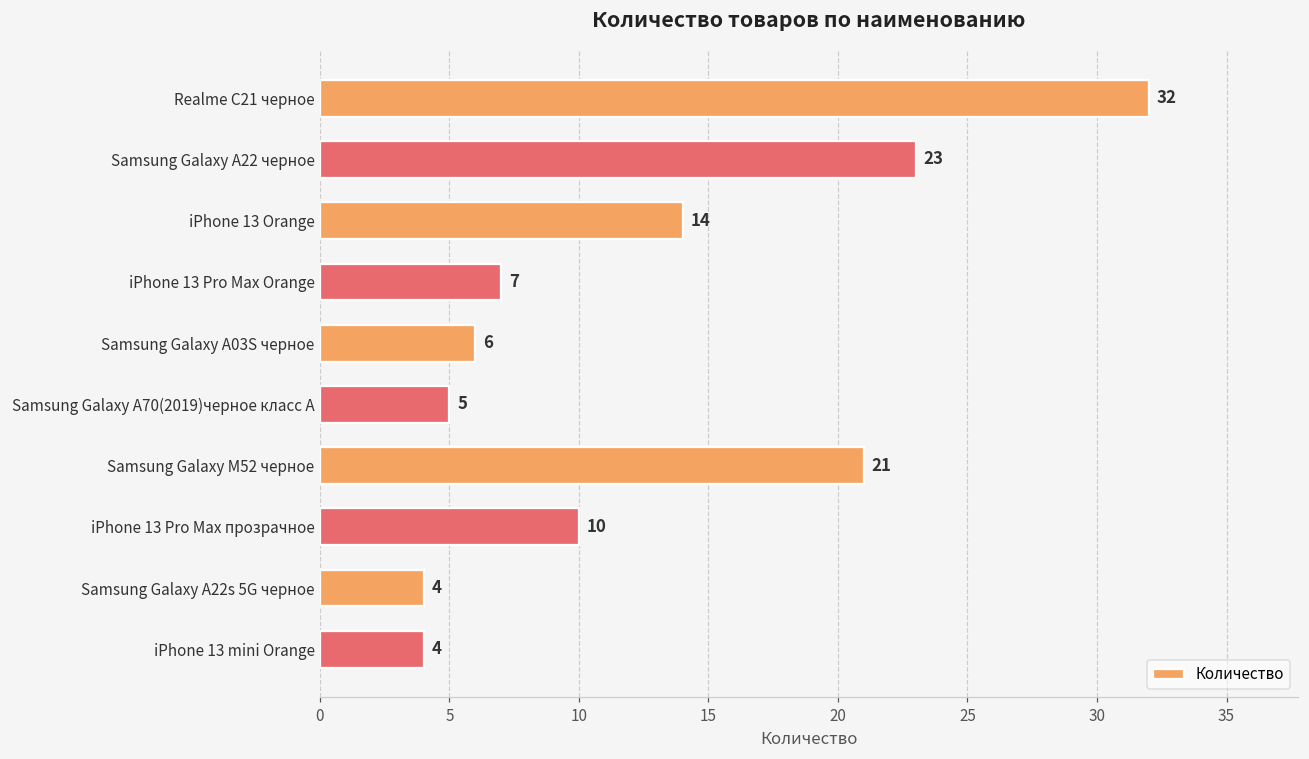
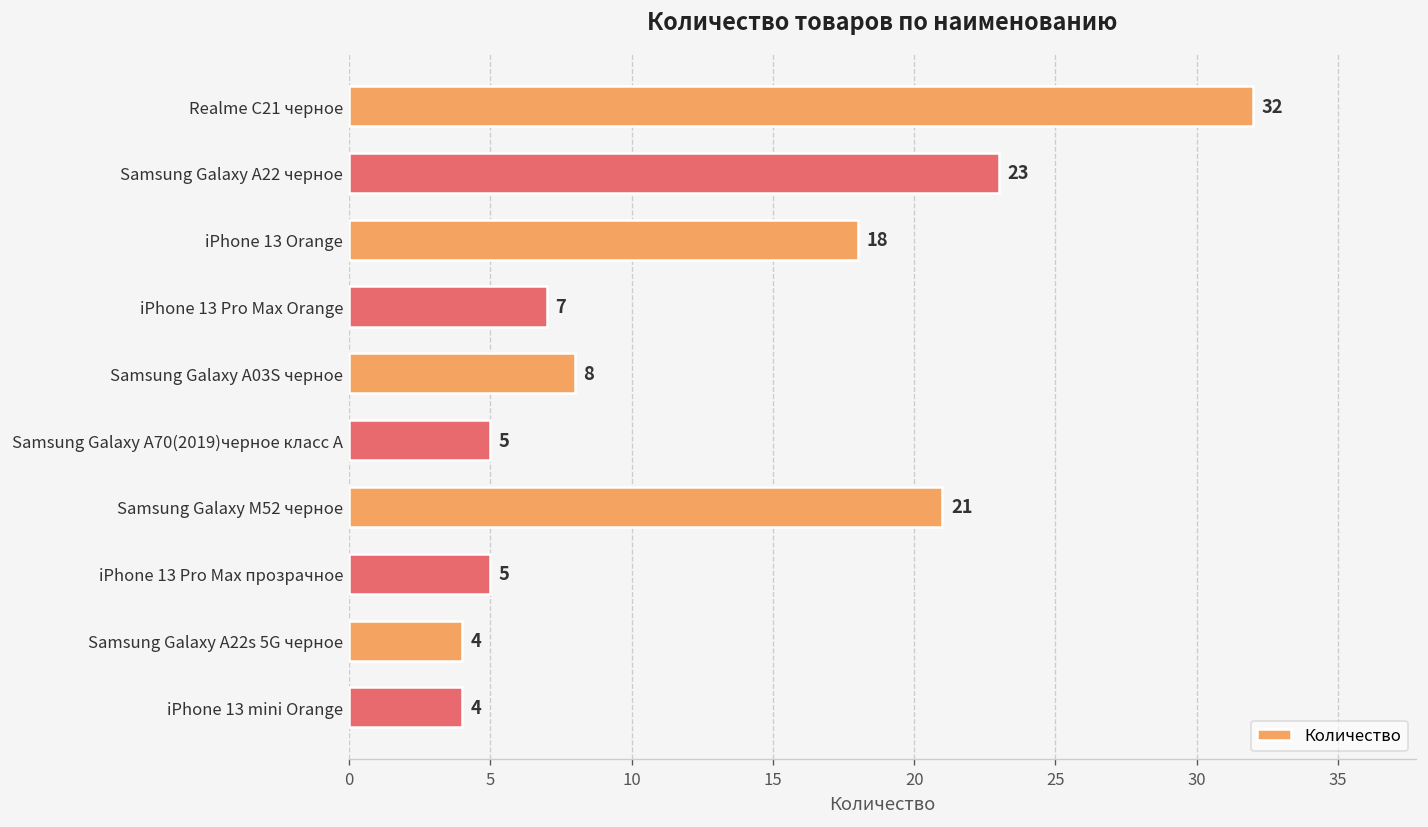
  {
    "Realme C21 черное": 32,
    "Samsung Galaxy A22 черное": 23,
-   "iPhone 13 Orange": 14,
+   "iPhone 13 Orange": 18,
    "iPhone 13 Pro Max Orange": 7,
-   "Samsung Galaxy A03S черное": 6,
+   "Samsung Galaxy A03S черное": 8,
    "Samsung Galaxy A70(2019)черное класс А": 5,
    "Samsung Galaxy M52 черное": 21,
-   "iPhone 13 Pro Max прозрачное": 10,
+   "iPhone 13 Pro Max прозрачное": 5,
    "Samsung Galaxy A22s 5G черное": 4,
    "iPhone 13 mini Orange": 4
  }
